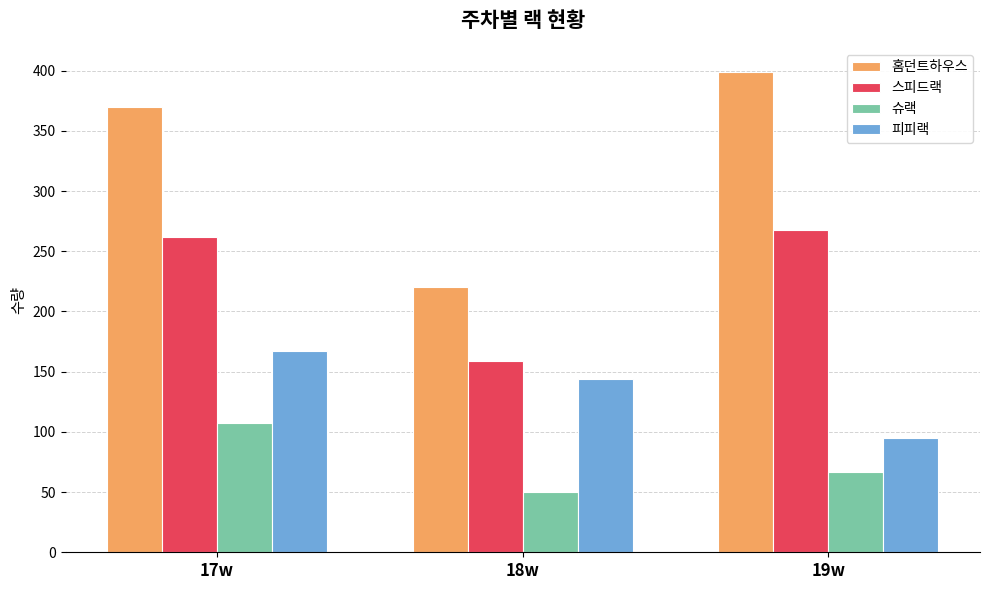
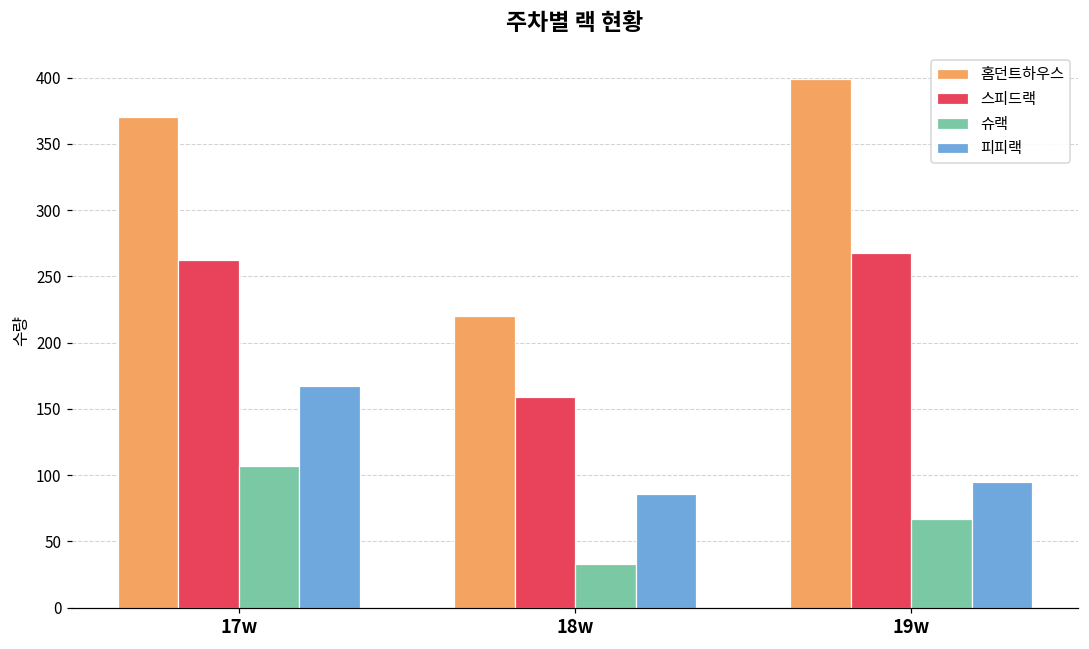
  {
    "홈던트하우스": {
      "17w": 370,
      "18w": 220,
      "19w": 399
    },
    "스피드랙": {
      "17w": 262,
      "18w": 159,
      "19w": 268
    },
    "슈랙": {
      "17w": 107,
-     "18w": 50,
+     "18w": 33,
      "19w": 67
    },
    "피피랙": {
      "17w": 167,
-     "18w": 144,
+     "18w": 86,
      "19w": 95
    }
  }
